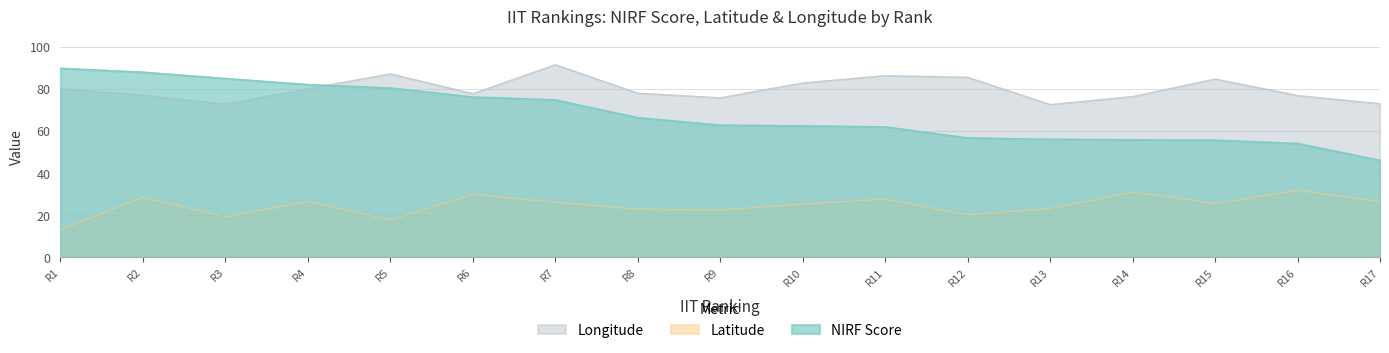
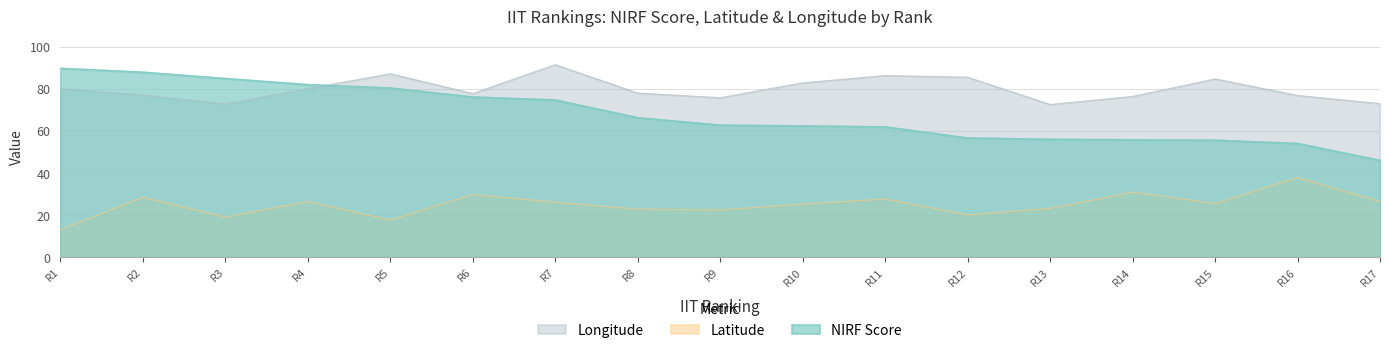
  {
    "Latitude": {
      "R1": 13,
      "R2": 29,
      "R3": 19,
      "R4": 27,
      "R5": 18,
      "R6": 30,
      "R7": 26,
      "R8": 23,
      "R9": 23,
      "R10": 25,
      "R11": 28,
      "R12": 20,
      "R13": 23,
      "R14": 31,
      "R15": 26,
-     "R16": 32,
+     "R16": 38,
      "R17": 26
    }
  }
